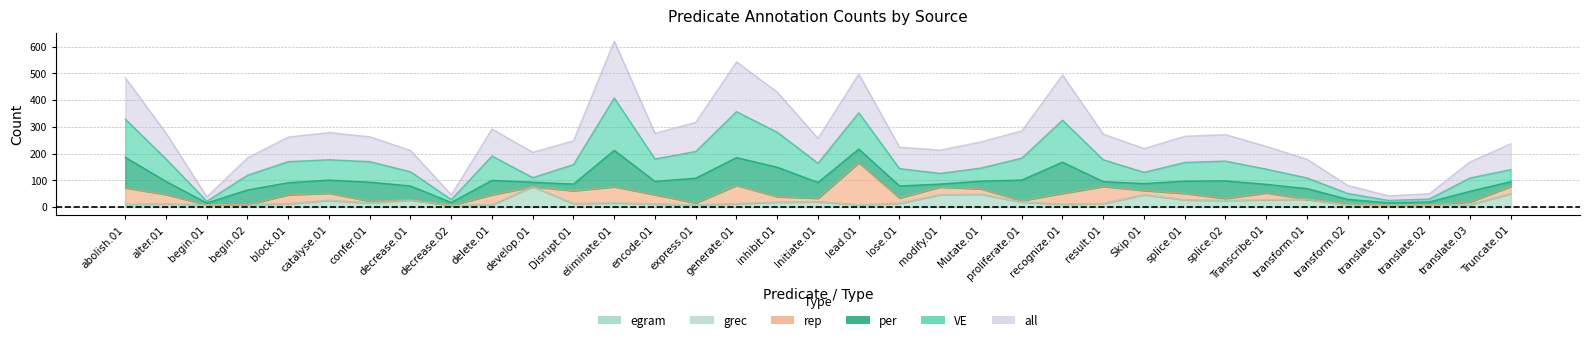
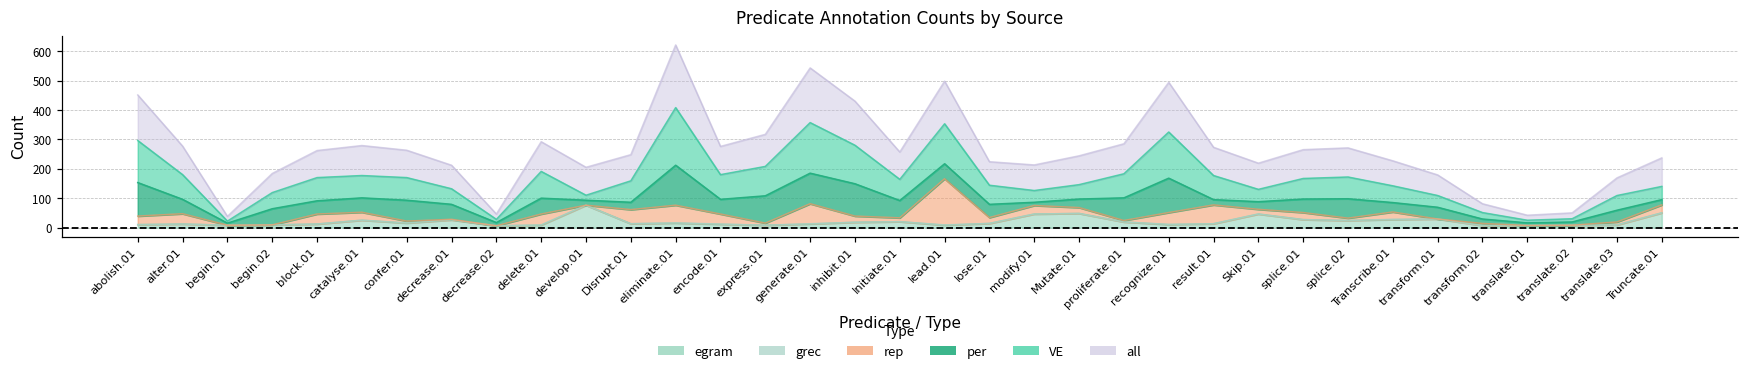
  {
    "rep": {
-     "abolish.01": 60,
+     "abolish.01": 30,
      "alter.01": 40,
      "block.01": 30,
      "catalyse.01": 30,
      "delete.01": 40,
      "Disrupt.01": 50,
      "eliminate.01": 60,
      "encode.01": 30,
      "generate.01": 70,
      "inhibit.01": 20,
      "Initiate.01": 10,
      "lead.01": 160,
      "lose.01": 20,
      "modify.01": 30,
      "Mutate.01": 20,
      "recognize.01": 40,
      "result.01": 60,
      "Skip.01": 20,
      "splice.01": 20,
      "Transcribe.01": 30,
      "translate.03": 10,
      "Truncate.01": 30
    }
  }
